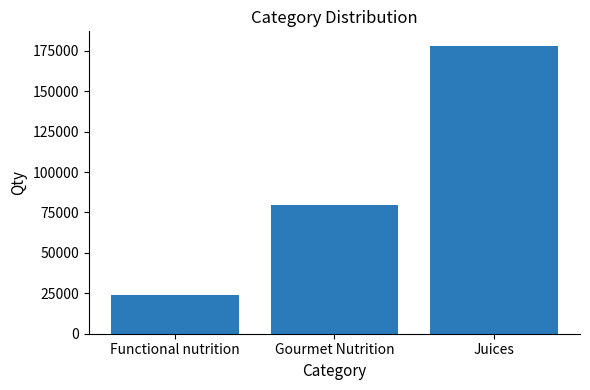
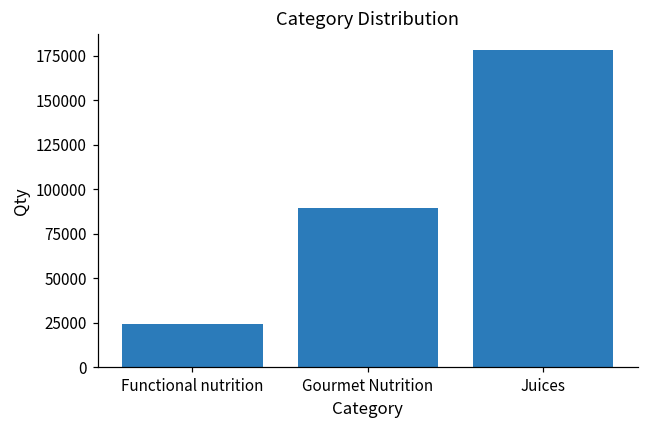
  {
    "Functional nutrition": 24000,
-   "Gourmet Nutrition": 79000,
+   "Gourmet Nutrition": 89000,
    "Juices": 178000
  }
